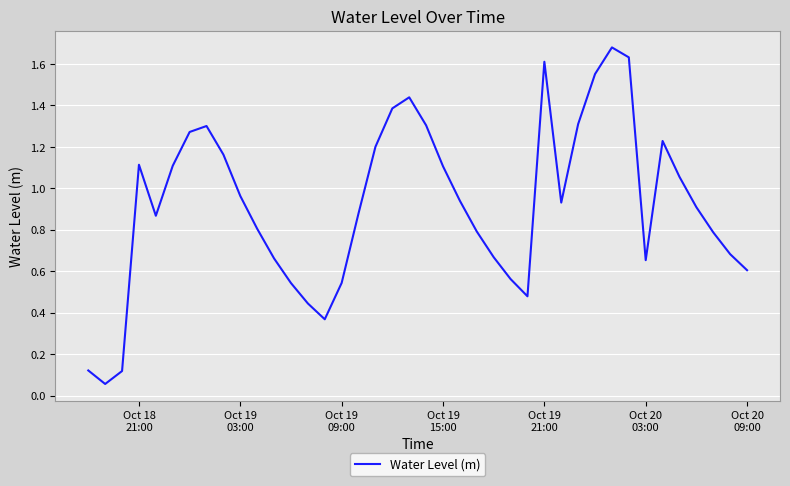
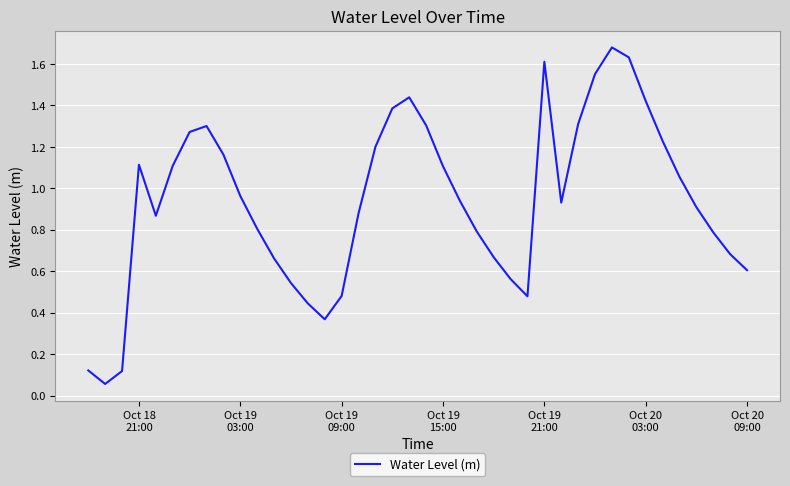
  {
    "Oct 18 21:00": 1.11,
    "Oct 19 03:00": 0.96,
-   "Oct 19 09:00": 0.54,
+   "Oct 19 09:00": 0.48,
    "Oct 19 15:00": 1.11,
    "Oct 19 21:00": 1.61,
-   "Oct 20 03:00": 0.65,
+   "Oct 20 03:00": 1.42,
    "Oct 20 09:00": 0.60
  }
